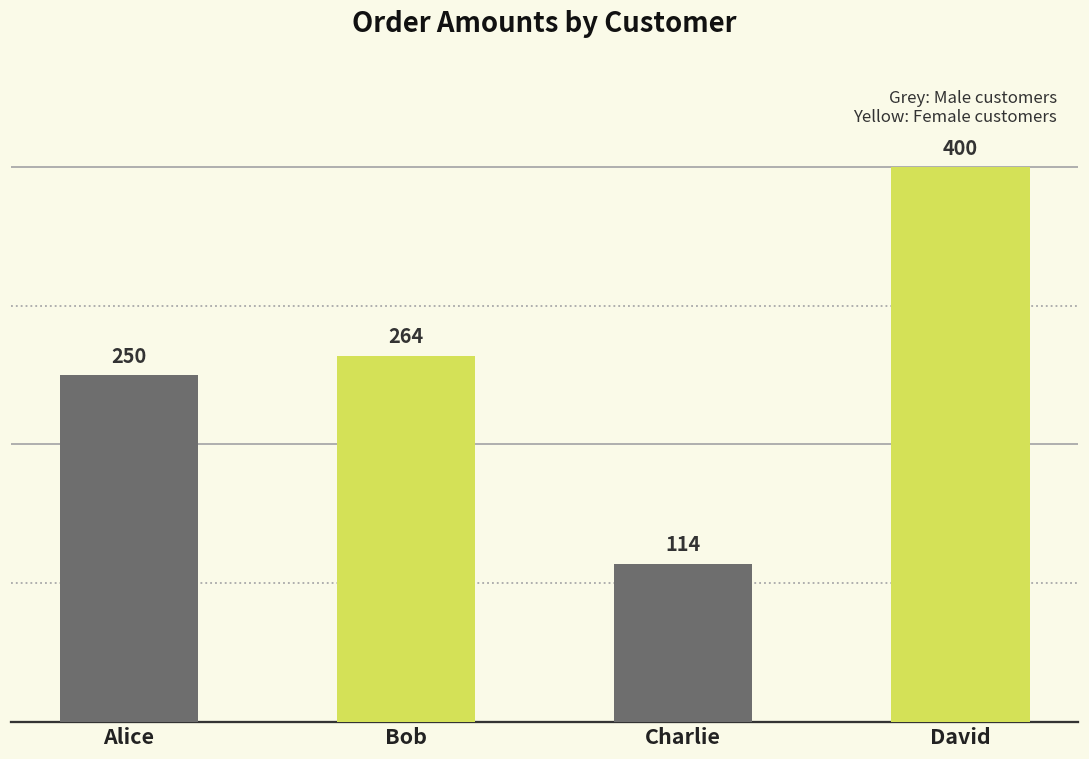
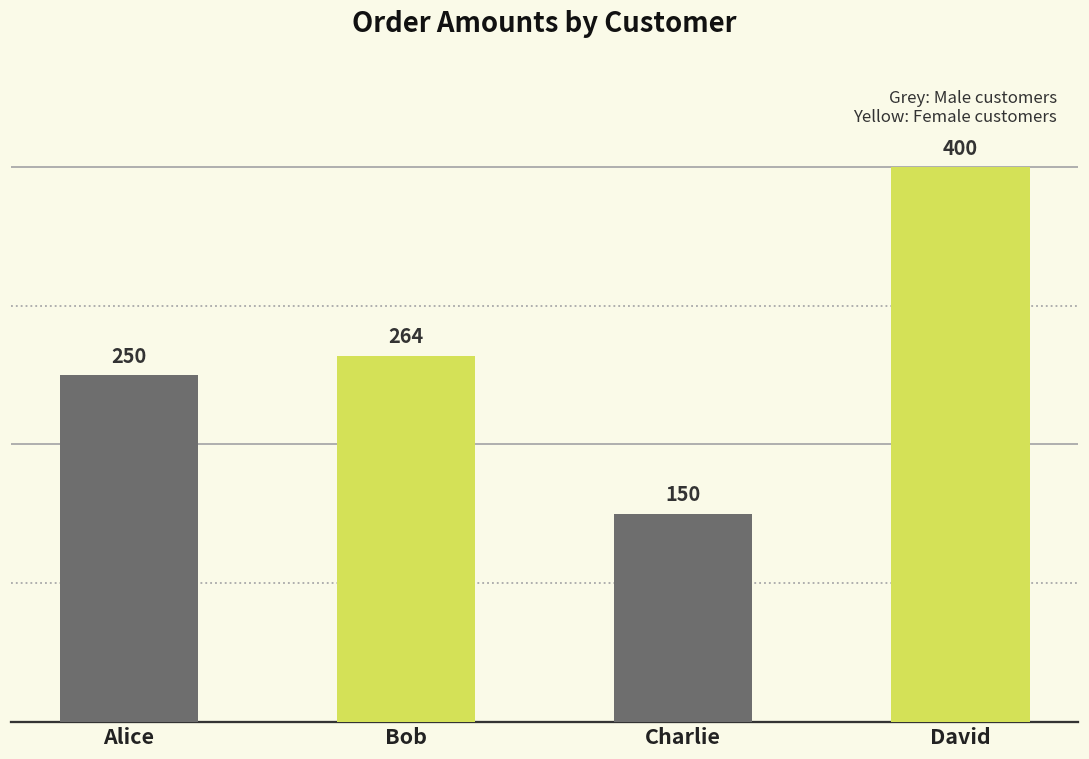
  {
    "Alice": 250,
    "Bob": 264,
-   "Charlie": 114,
+   "Charlie": 150,
    "David": 400
  }
